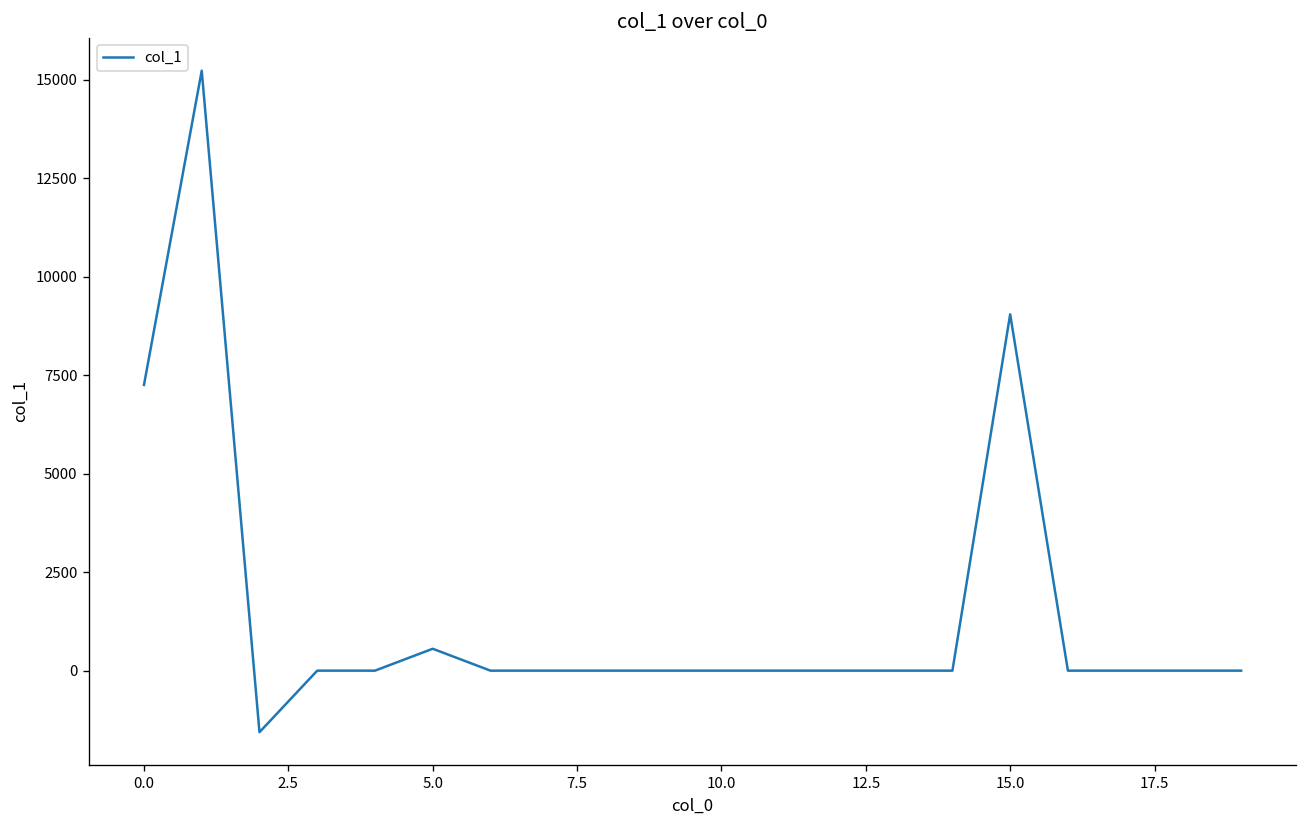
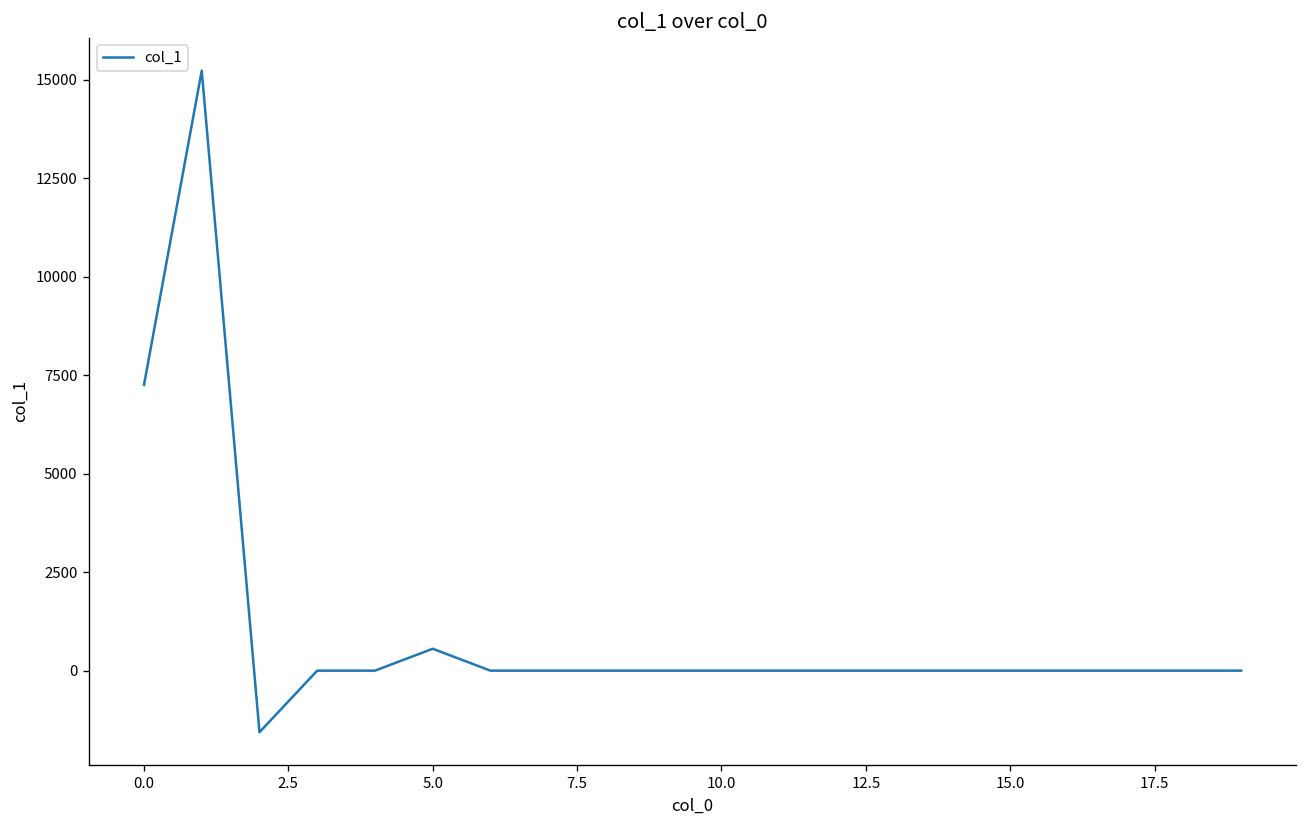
  {
    "0.0": 7300,
    "5.0": 600,
    "10.0": 0,
-   "15.0": 9000
+   "15.0": 0
  }
